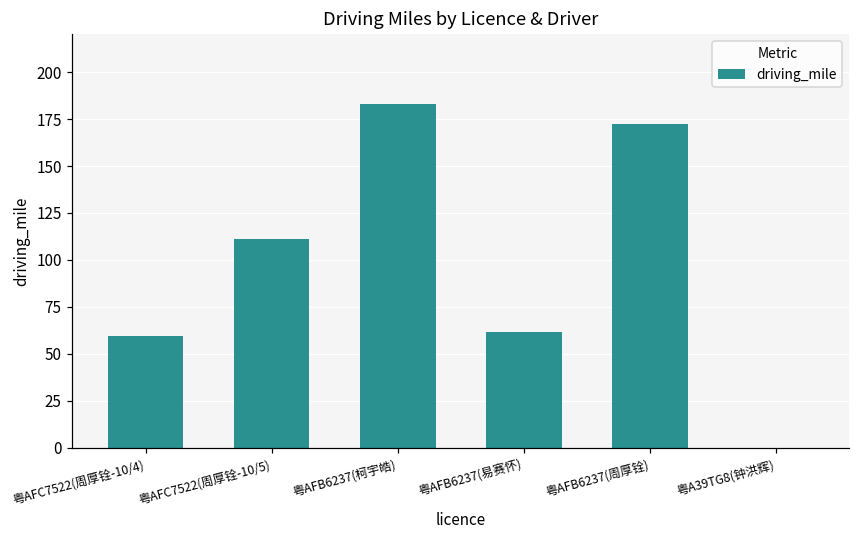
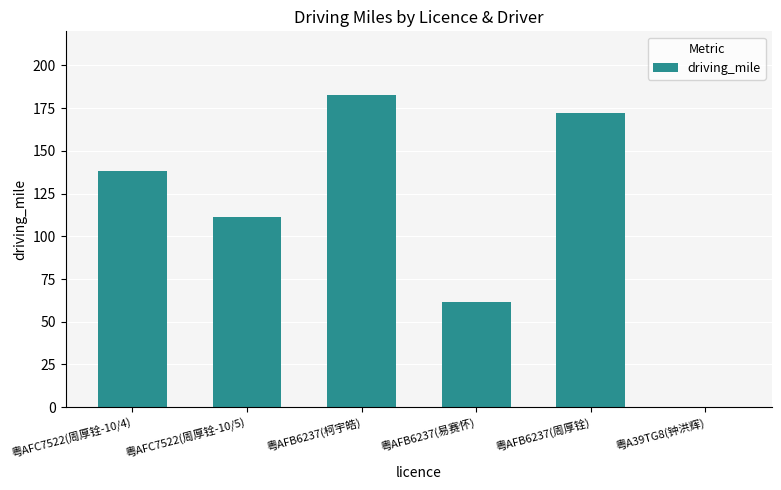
  {
-   "粤AFC7522(周厚铨-10/4)": 60,
+   "粤AFC7522(周厚铨-10/4)": 138,
    "粤AFC7522(周厚铨-10/5)": 111,
    "粤AFB6237(柯宇皓)": 183,
    "粤AFB6237(易赛怀)": 62,
    "粤AFB6237(周厚铨)": 172,
    "粤A39TG8(钟洪辉)": 0
  }
